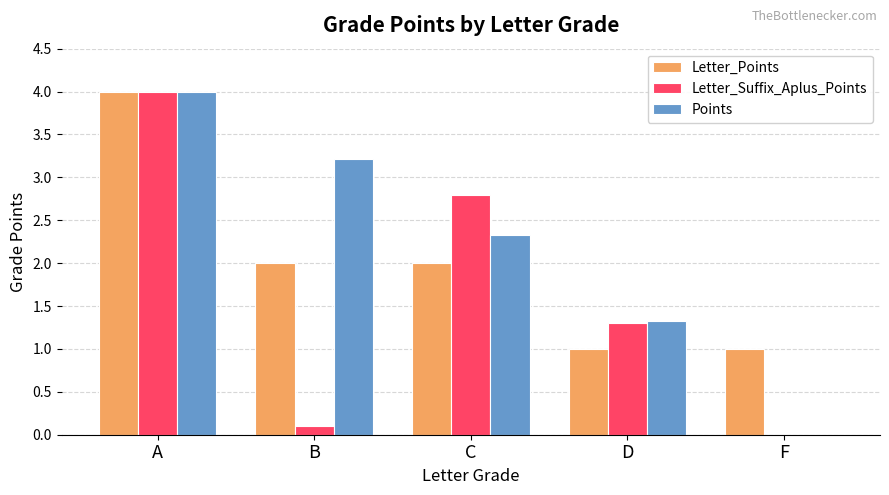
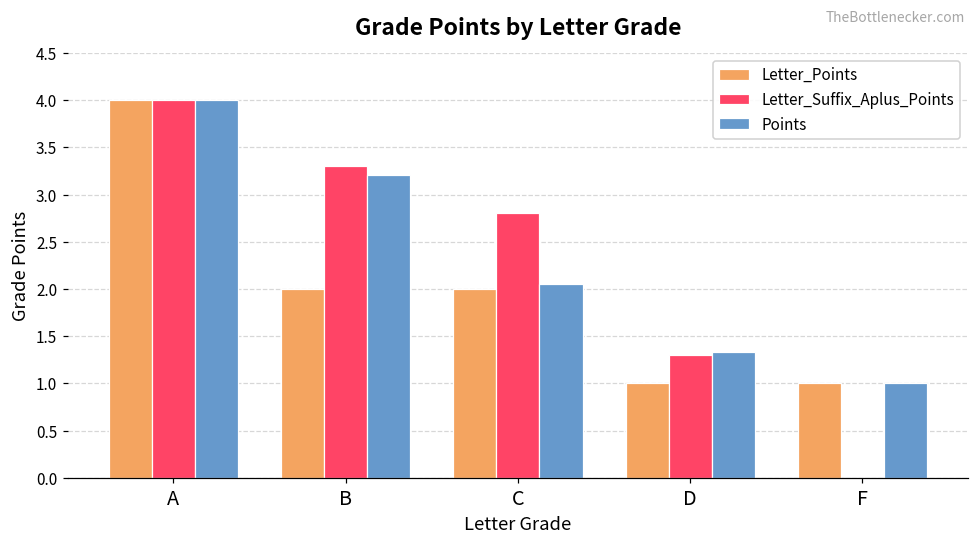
  {
    "Letter_Points": {
      "A": 4.0,
      "B": 2.0,
      "C": 2.0,
      "D": 1.0,
      "F": 1.0
    },
    "Letter_Suffix_Aplus_Points": {
      "A": 4.0,
-     "B": 0.1,
+     "B": 3.3,
      "C": 2.8,
      "D": 1.3,
      "F": 0.0
    },
    "Points": {
      "A": 4.0,
      "B": 3.2,
-     "C": 2.3,
+     "C": 2.1,
      "D": 1.3,
-     "F": 0
+     "F": 1
    }
  }
